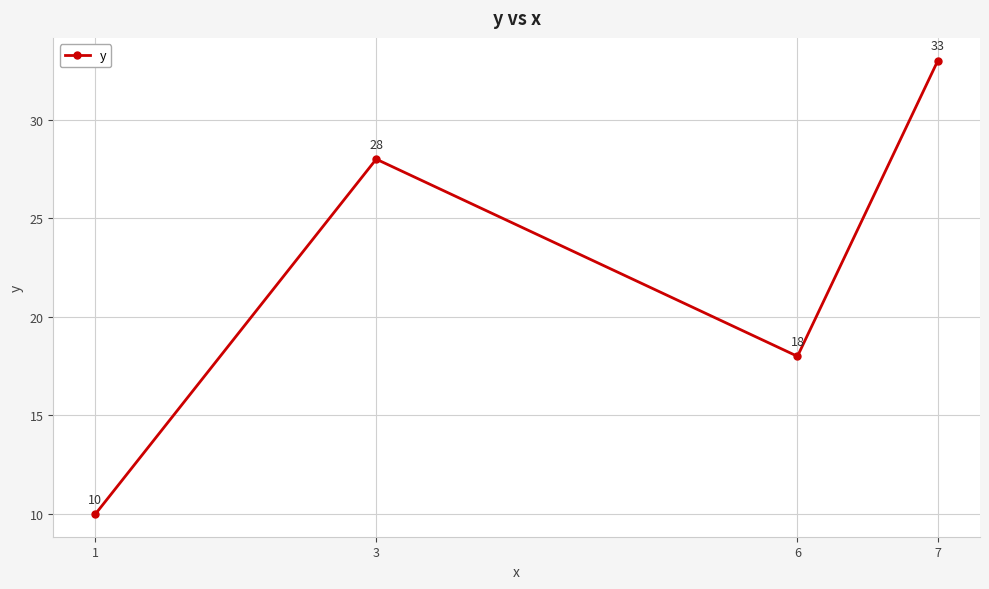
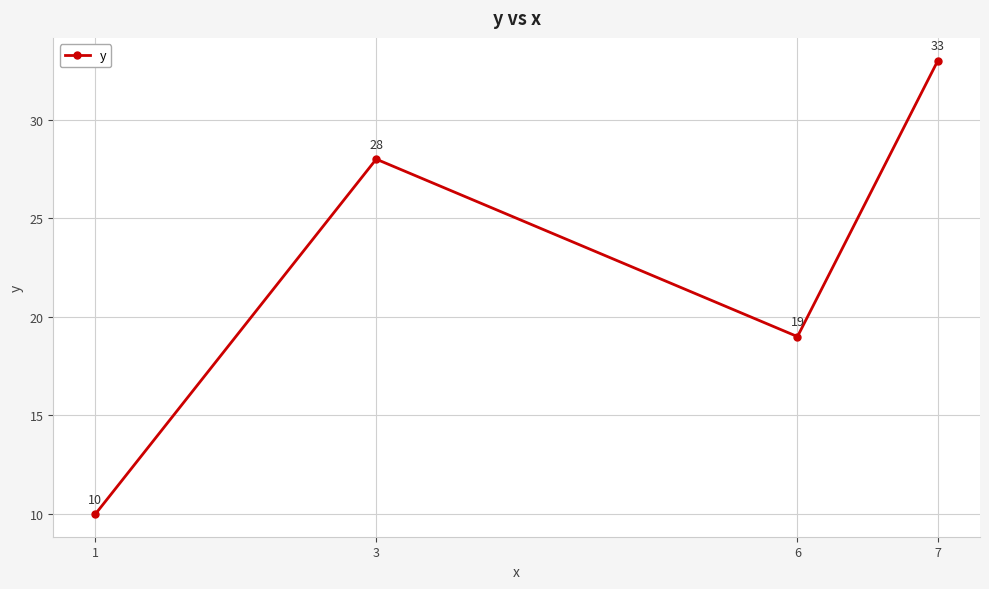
  {
    "1": 10,
    "3": 28,
-   "6": 18,
+   "6": 19,
    "7": 33
  }
